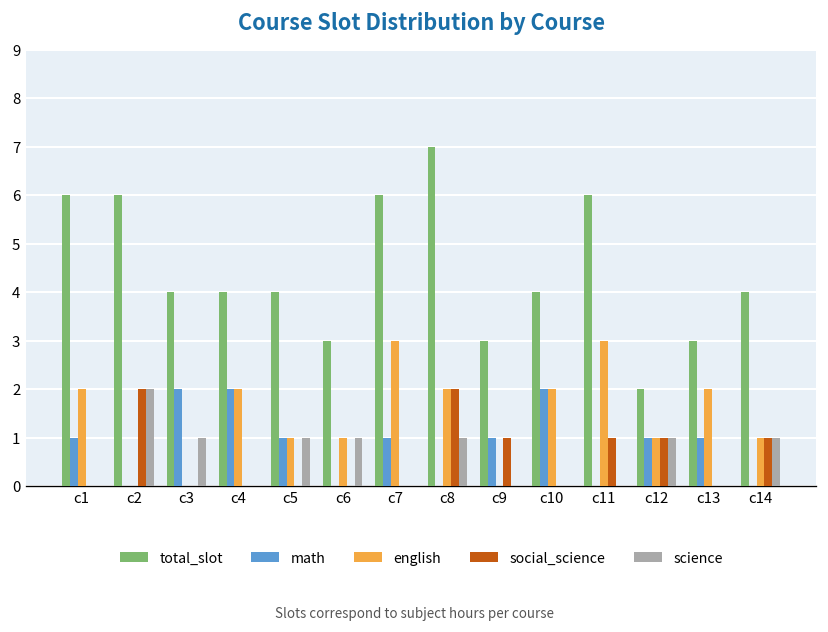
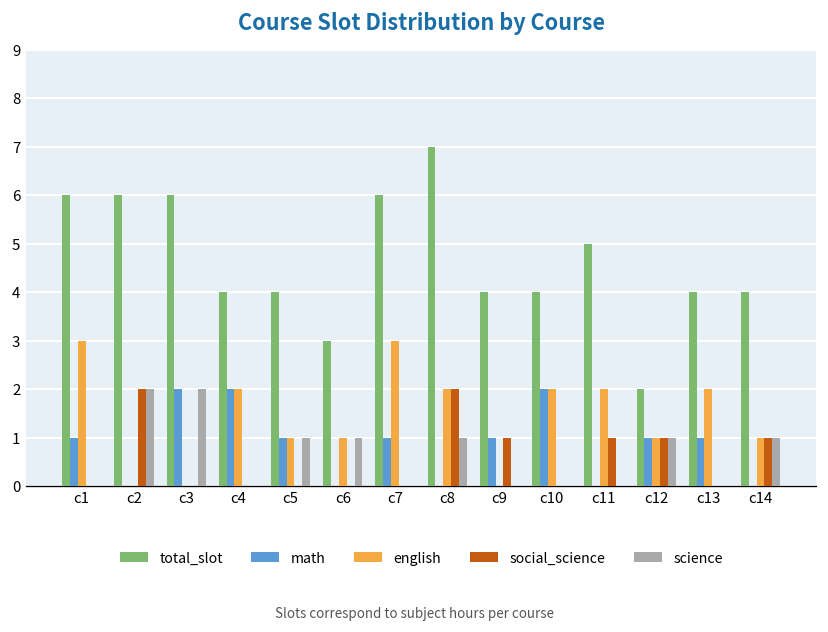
  {
    "total_slot": {
      "c1": 6,
      "c2": 6,
-     "c3": 4,
+     "c3": 6,
      "c4": 4,
      "c5": 4,
      "c6": 3,
      "c7": 6,
      "c8": 7,
-     "c9": 3,
+     "c9": 4,
      "c10": 4,
-     "c11": 6,
+     "c11": 5,
      "c12": 2,
-     "c13": 3,
+     "c13": 4,
      "c14": 4
    },
    "math": {
      "c1": 1,
      "c2": 0,
      "c3": 2,
      "c4": 2,
      "c5": 1,
      "c6": 0,
      "c7": 1,
      "c8": 0,
      "c9": 1,
      "c10": 2,
      "c11": 0,
      "c12": 1,
      "c13": 1,
      "c14": 0
    },
    "english": {
-     "c1": 2,
+     "c1": 3,
      "c2": 0,
      "c3": 0,
      "c4": 2,
      "c5": 1,
      "c6": 1,
      "c7": 3,
      "c8": 2,
      "c9": 0,
      "c10": 2,
-     "c11": 3,
+     "c11": 2,
      "c12": 1,
      "c13": 2,
      "c14": 1
    },
    "social_science": {
      "c1": 0,
      "c2": 2,
      "c3": 0,
      "c4": 0,
      "c5": 0,
      "c6": 0,
      "c7": 0,
      "c8": 2,
      "c9": 1,
      "c10": 0,
      "c11": 1,
      "c12": 1,
      "c13": 0,
      "c14": 1
    },
    "science": {
      "c1": 0,
      "c2": 2,
-     "c3": 1,
+     "c3": 2,
      "c4": 0,
      "c5": 1,
      "c6": 1,
      "c7": 0,
      "c8": 1,
      "c9": 0,
      "c10": 0,
      "c11": 0,
      "c12": 1,
      "c13": 0,
      "c14": 1
    }
  }
